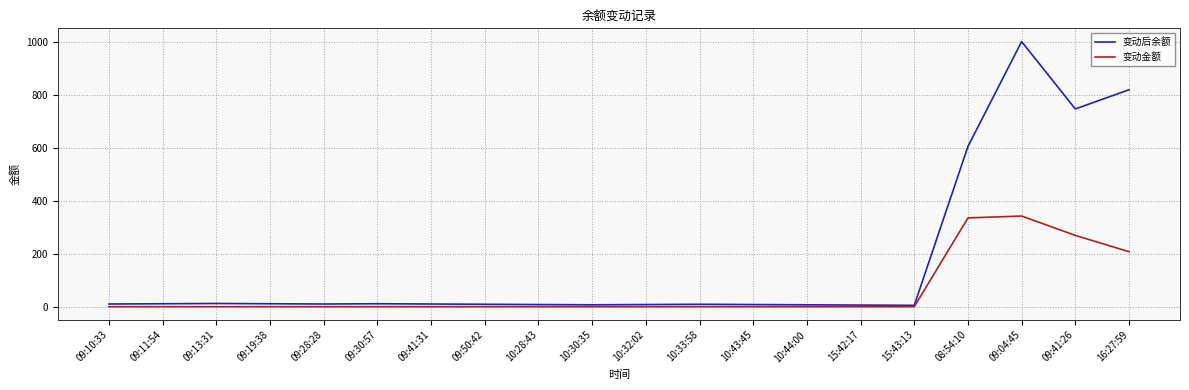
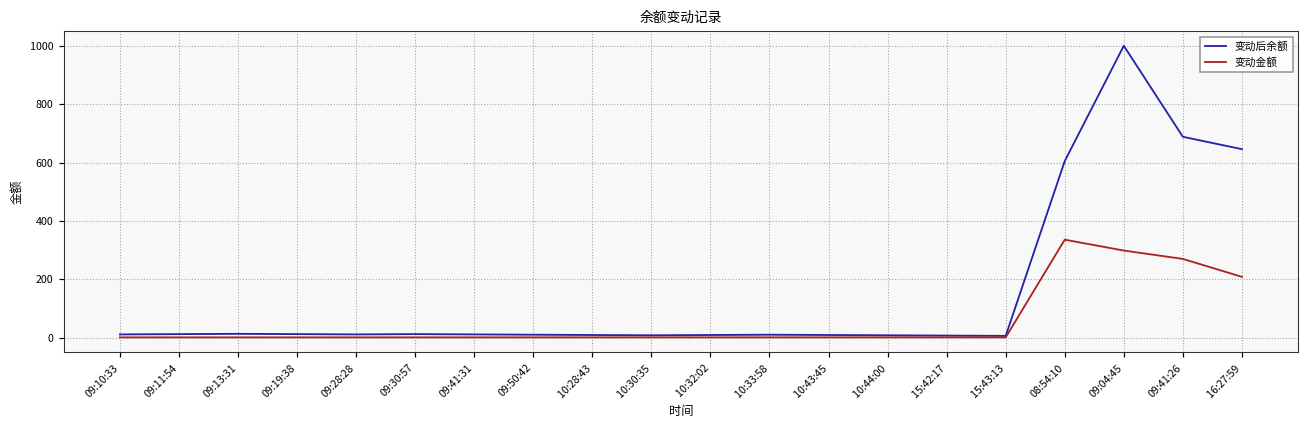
  {
    "变动后余额": {
      "09:10:33": 10,
      "09:11:54": 10,
      "09:13:31": 10,
      "09:19:38": 10,
      "09:28:28": 10,
      "09:30:57": 10,
      "09:41:31": 10,
      "08:54:10": 600,
      "09:04:45": 1000,
-     "09:41:26": 750,
-     "16:27:59": 820
+     "09:41:26": 690,
+     "16:27:59": 650
    },
    "变动金额": {
      "09:10:33": 0,
      "09:11:54": 0,
      "09:13:31": 0,
      "09:19:38": 0,
      "09:28:28": 0,
      "09:30:57": 0,
      "09:41:31": 0,
      "08:54:10": 340,
-     "09:04:45": 340,
+     "09:04:45": 300,
      "09:41:26": 270,
      "16:27:59": 210
    }
  }
